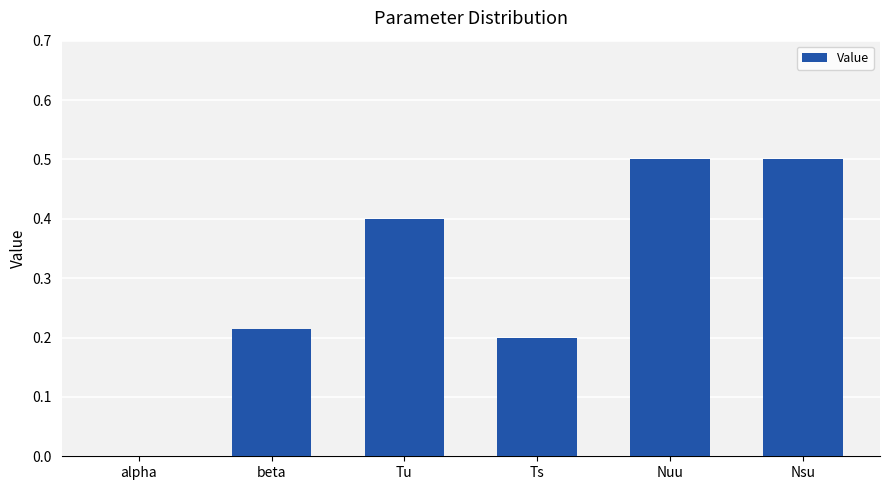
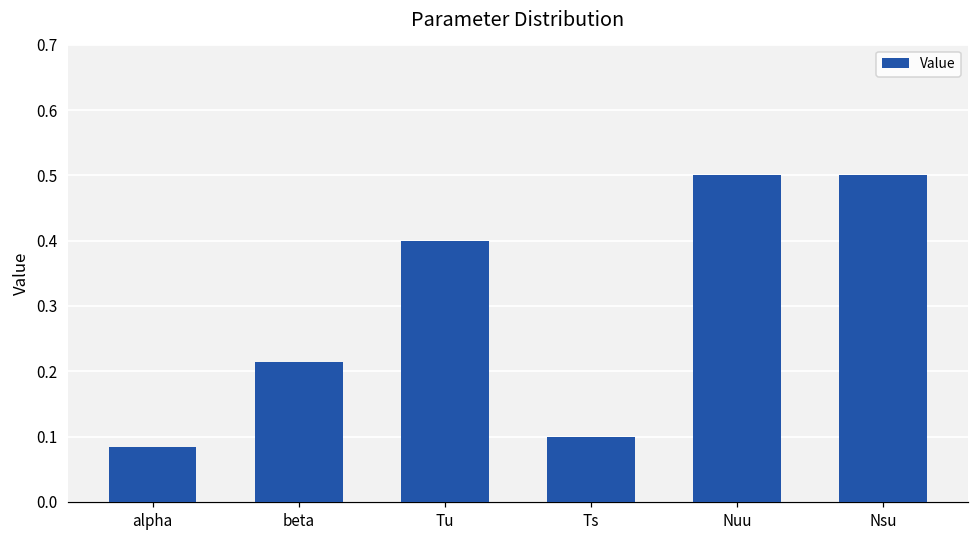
  {
-   "alpha": 0.00,
+   "alpha": 0.08,
    "beta": 0.21,
    "Tu": 0.40,
-   "Ts": 0.2,
+   "Ts": 0.1,
    "Nuu": 0.50,
    "Nsu": 0.50
  }
